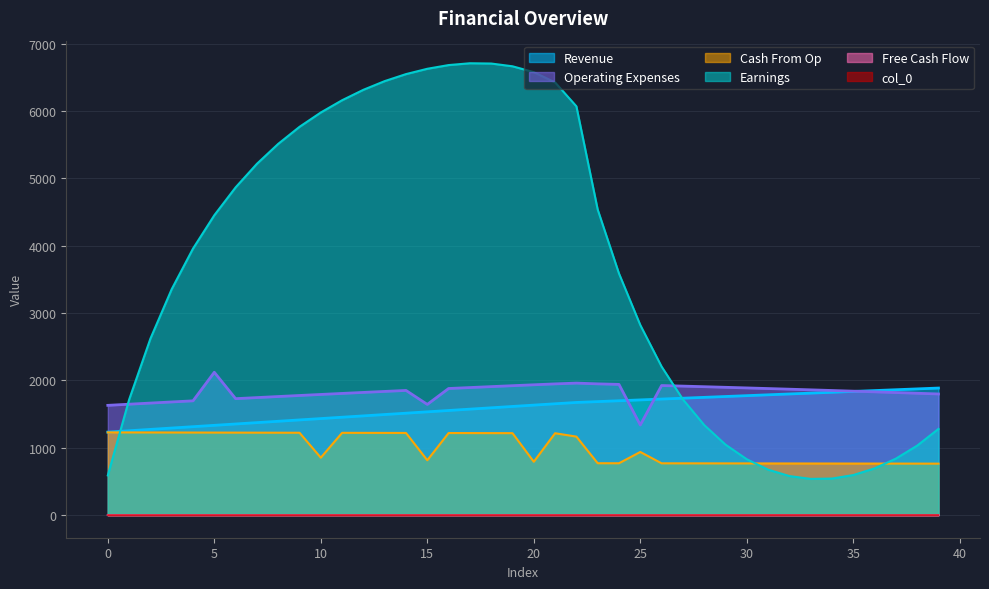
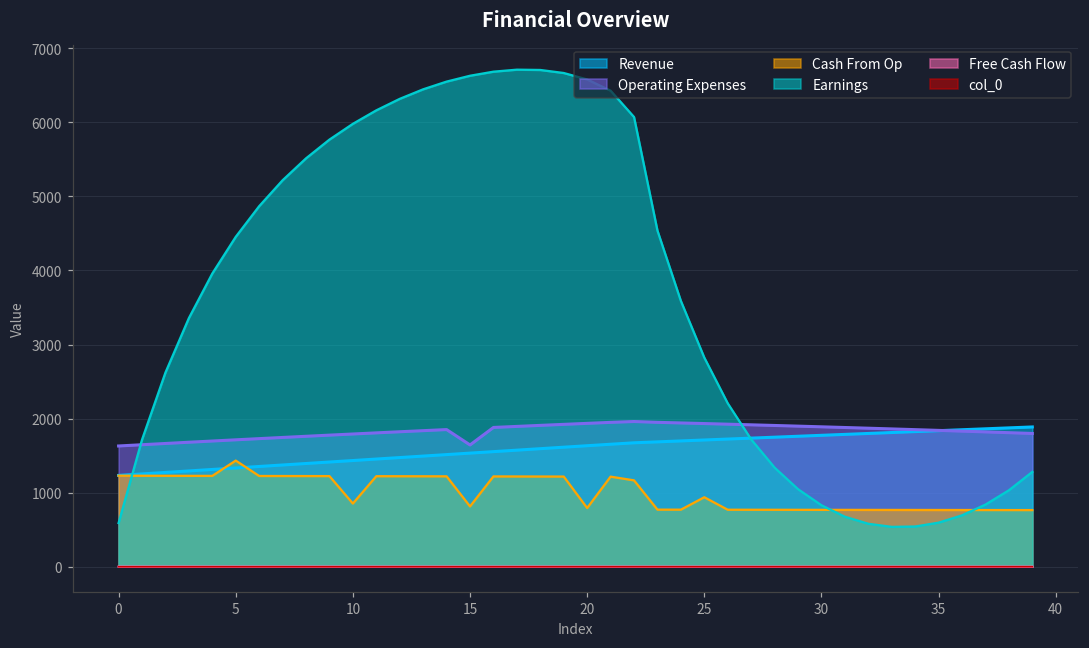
  {
    "Operating Expenses": {
      "0": 1600,
-     "5": 2100,
+     "5": 1700,
      "10": 1800,
      "15": 1600,
      "20": 1900,
-     "25": 1300,
+     "25": 1900,
      "30": 1900
    },
    "Cash From Op": {
-     "5": 1200,
+     "5": 1400,
      "10": 900,
      "15": 800,
      "20": 800,
      "25": 900,
      "30": 800,
      "35": 800
    },
    "col_0": {
      "0": 0,
      "5": 0,
      "10": 0,
      "15": 0,
      "20": 0,
      "25": 0,
      "30": 0,
      "35": 0
    }
  }
